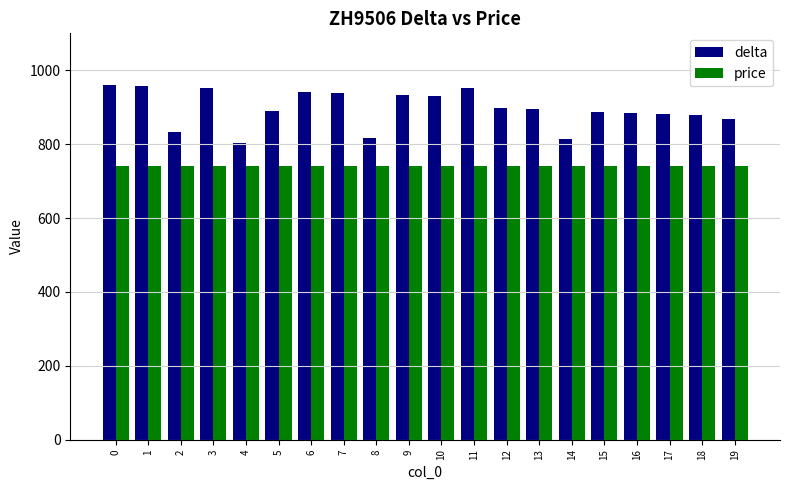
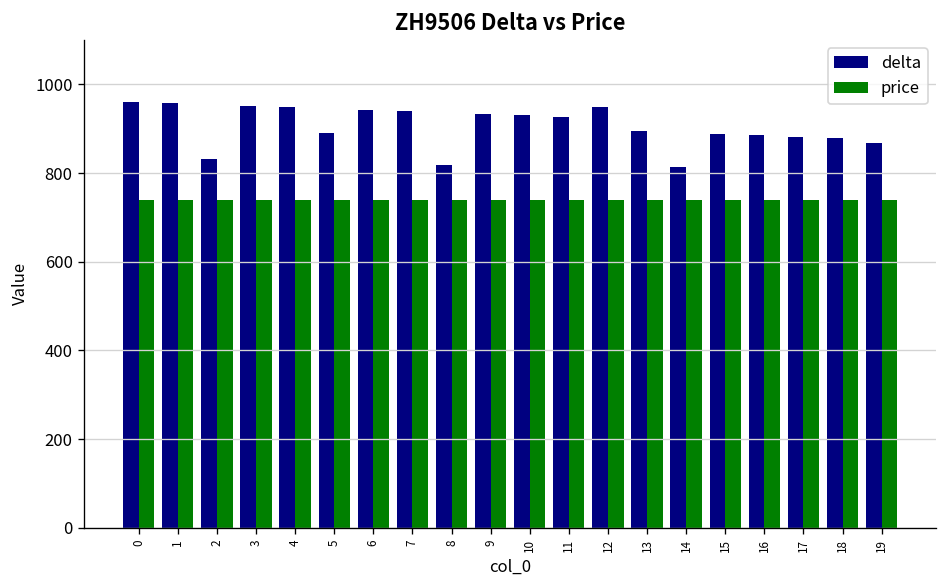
  {
    "delta": {
      "0": 960,
      "1": 960,
      "2": 830,
      "3": 950,
-     "4": 800,
+     "4": 950,
      "5": 890,
      "6": 940,
      "7": 940,
      "8": 820,
      "9": 930,
      "10": 930,
-     "11": 950,
-     "12": 900,
+     "11": 930,
+     "12": 950,
      "13": 890,
      "14": 810,
      "15": 890,
      "16": 890,
      "17": 880,
      "18": 880,
      "19": 870
    },
    "price": {
      "0": 740,
      "1": 740,
      "2": 740,
      "3": 740,
      "4": 740,
      "5": 740,
      "6": 740,
      "7": 740,
      "8": 740,
      "9": 740,
      "10": 740,
      "11": 740,
      "12": 740,
      "13": 740,
      "14": 740,
      "15": 740,
      "16": 740,
      "17": 740,
      "18": 740,
      "19": 740
    }
  }
